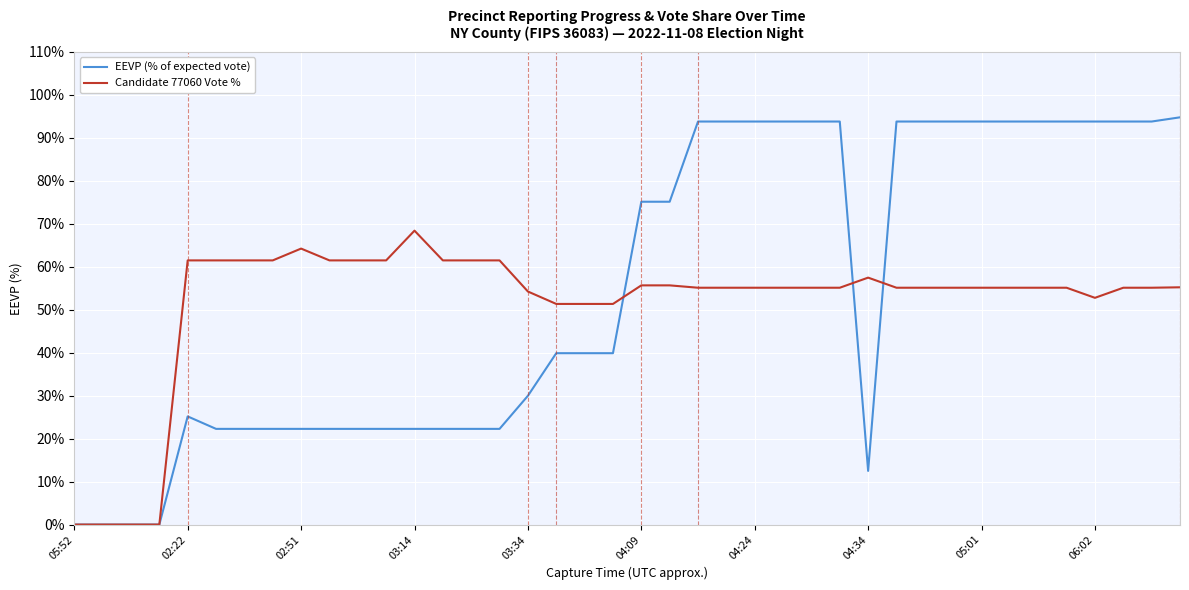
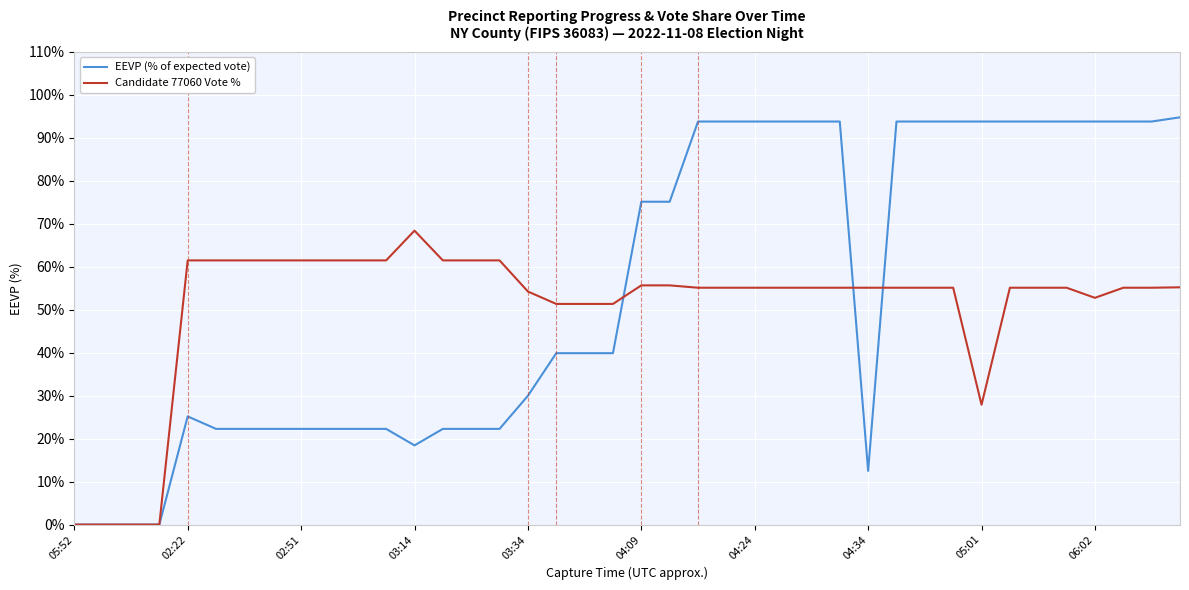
  {
    "EEVP (% of expected vote)": {
      "02:22": "25%",
      "02:51": "22%",
-     "03:14": "22%",
+     "03:14": "18%",
      "03:34": "30%",
      "04:09": "75%",
      "04:24": "94%",
      "04:34": "12%",
      "05:01": "94%",
      "06:02": "94%"
    },
    "Candidate 77060 Vote %": {
      "02:22": "61%",
-     "02:51": "64%",
+     "02:51": "61%",
      "03:14": "68%",
      "03:34": "54%",
      "04:09": "56%",
      "04:24": "55%",
-     "04:34": "57%",
-     "05:01": "55%",
+     "04:34": "55%",
+     "05:01": "28%",
      "06:02": "53%"
    }
  }
